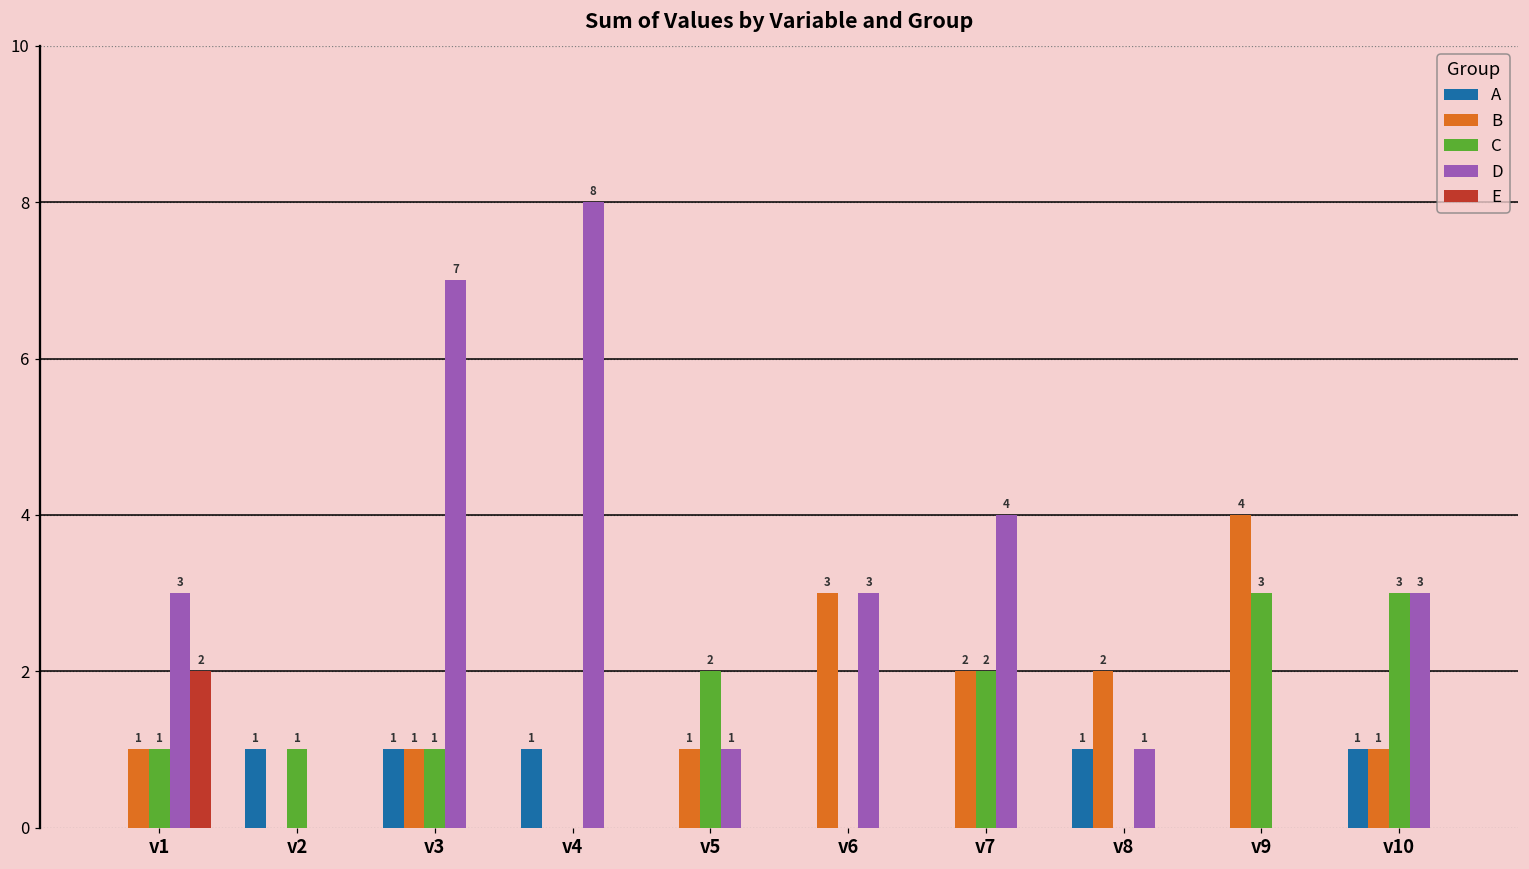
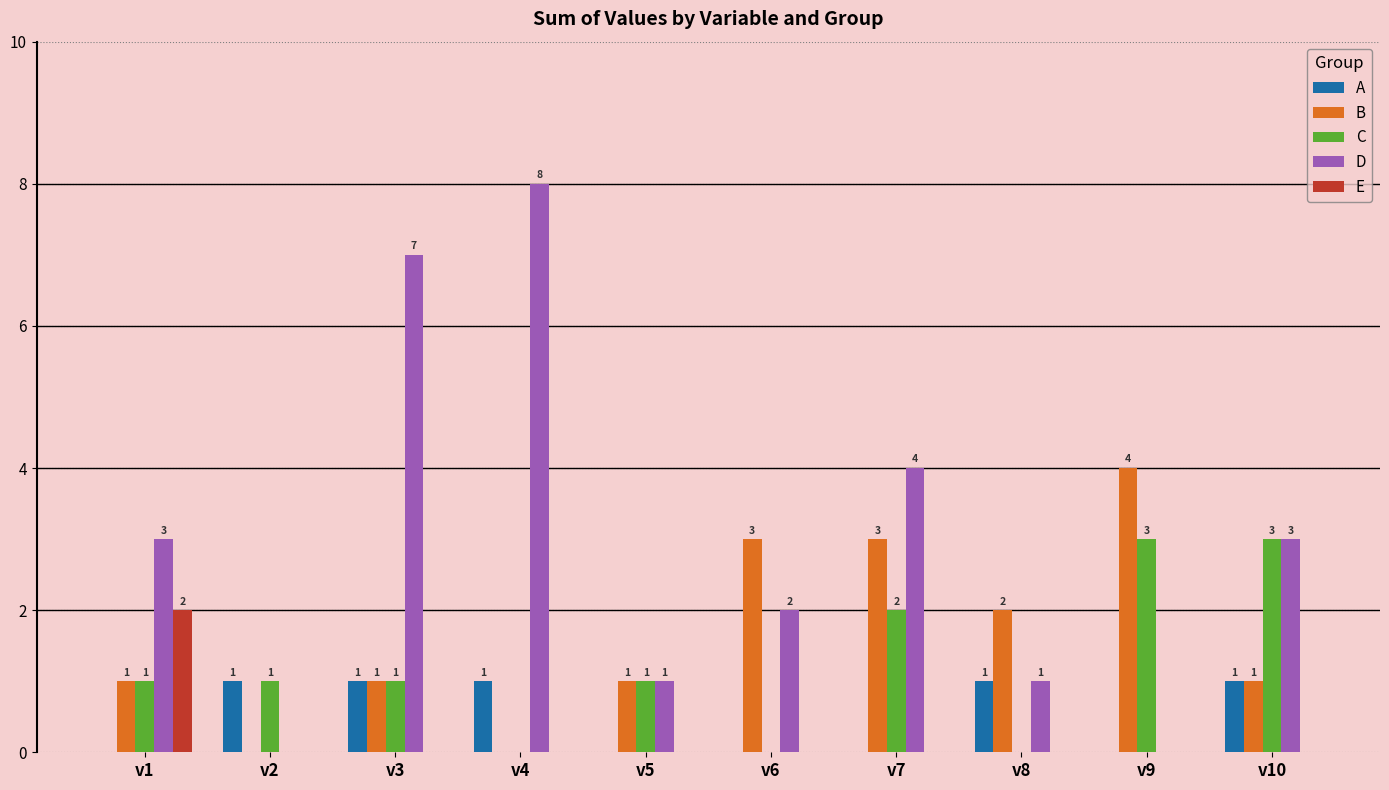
  {
    "A": {
      "v2": 1,
      "v3": 1,
      "v4": 1,
      "v8": 1,
      "v10": 1
    },
    "B": {
      "v1": 1,
      "v3": 1,
      "v5": 1,
      "v6": 3,
-     "v7": 2,
+     "v7": 3,
      "v8": 2,
      "v9": 4,
      "v10": 1
    },
    "C": {
      "v1": 1,
      "v2": 1,
      "v3": 1,
-     "v5": 2,
+     "v5": 1,
      "v7": 2,
      "v9": 3,
      "v10": 3
    },
    "D": {
      "v1": 3,
      "v3": 7,
      "v4": 8,
      "v5": 1,
-     "v6": 3,
+     "v6": 2,
      "v7": 4,
      "v8": 1,
      "v10": 3
    },
    "E": {
      "v1": 2
    }
  }
